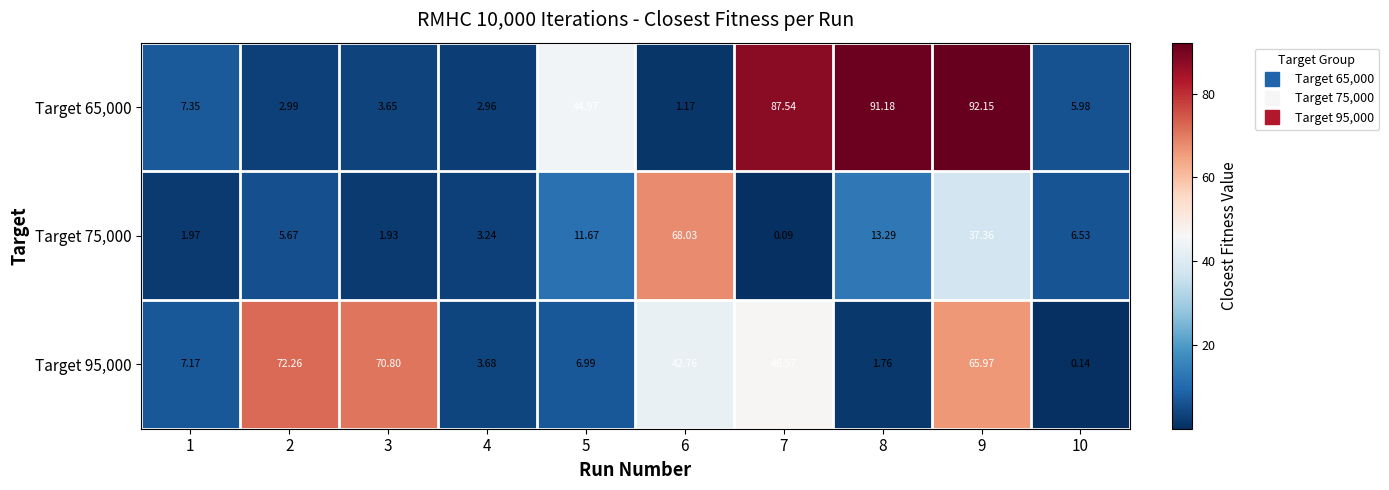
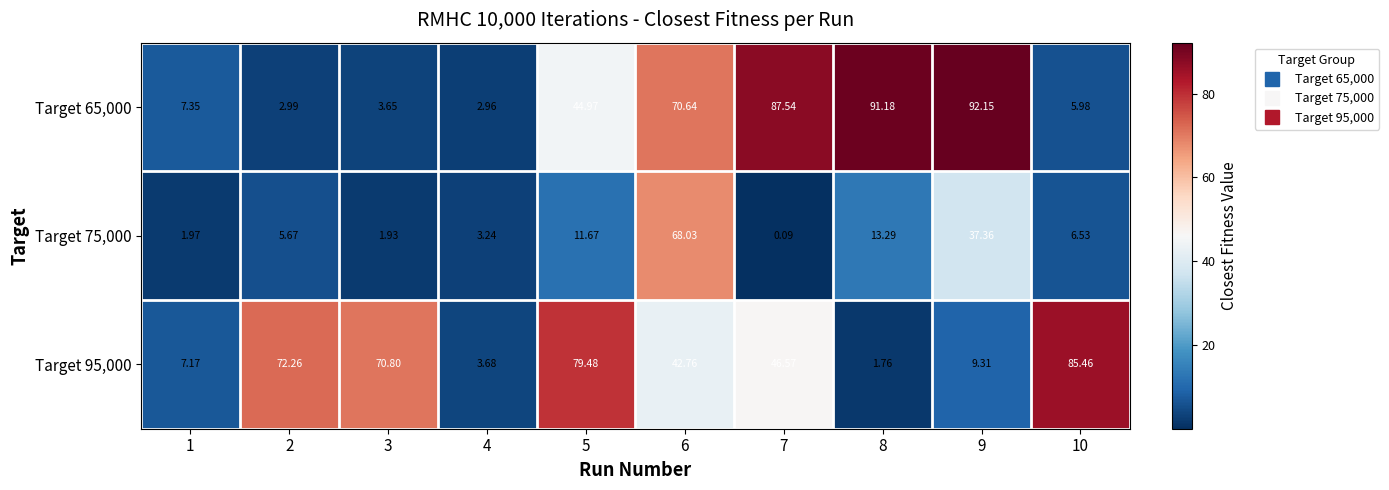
  {
    "Target 65,000": {
      "1": 7.35,
      "2": 2.99,
      "3": 3.65,
      "4": 2.96,
-     "6": 1.17,
+     "6": 70.64,
      "7": 87.54,
      "8": 91.18,
      "9": 92.15,
      "10": 5.98
    },
    "Target 75,000": {
      "1": 1.97,
      "2": 5.67,
      "3": 1.93,
      "4": 3.24,
      "5": 11.67,
      "6": 68.03,
      "7": 0.09,
      "8": 13.29,
      "10": 6.53
    },
    "Target 95,000": {
      "1": 7.17,
      "2": 72.26,
      "3": 70.80,
      "4": 3.68,
-     "5": 6.99,
+     "5": 79.48,
      "8": 1.76,
-     "9": 65.97,
-     "10": 0.14
+     "9": 9.31,
+     "10": 85.46
    }
  }
